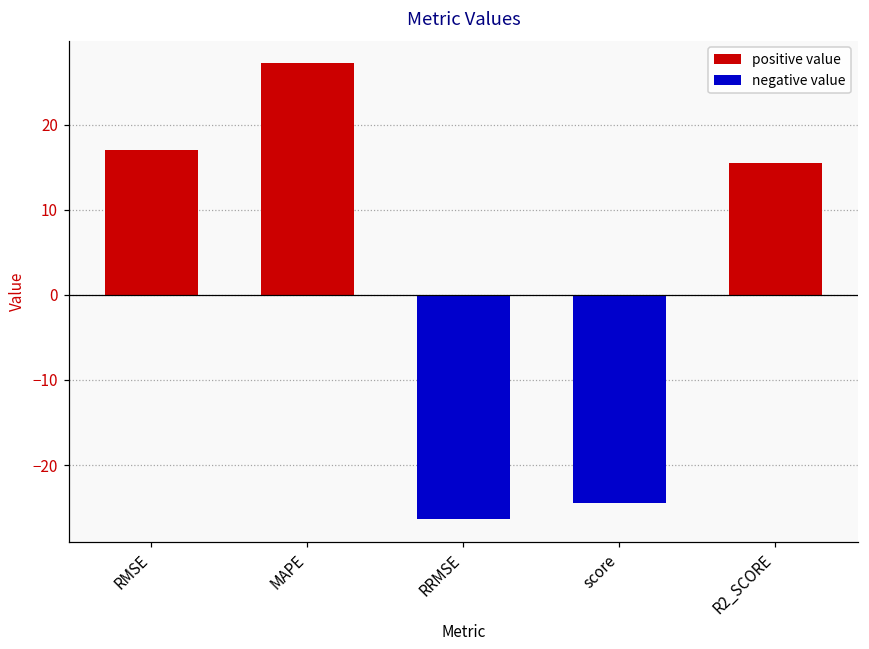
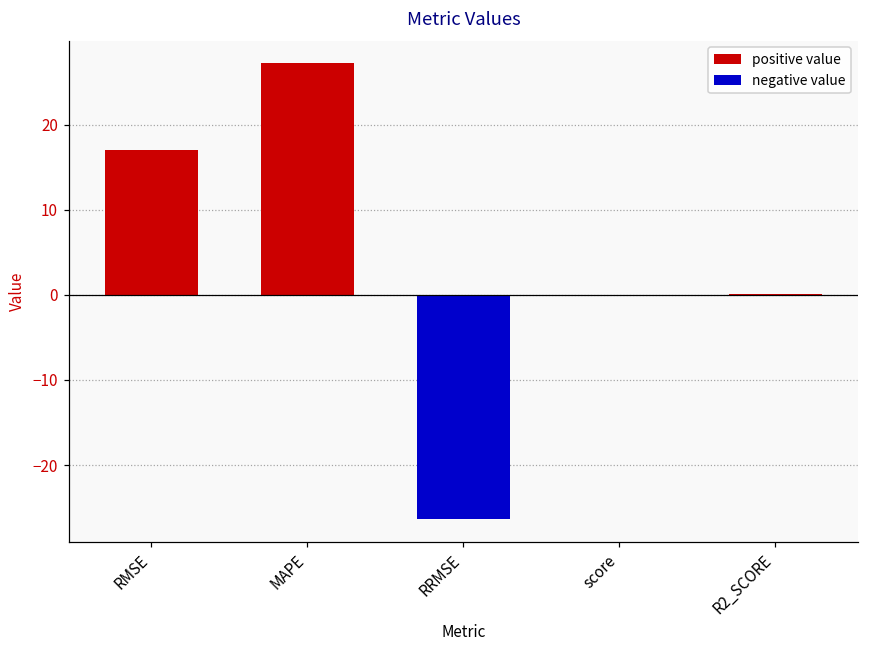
  {
    "RMSE": 17,
    "MAPE": 27,
    "RRMSE": -26,
-   "score": -24,
-   "R2_SCORE": 15
+   "score": 0,
+   "R2_SCORE": 0
  }
